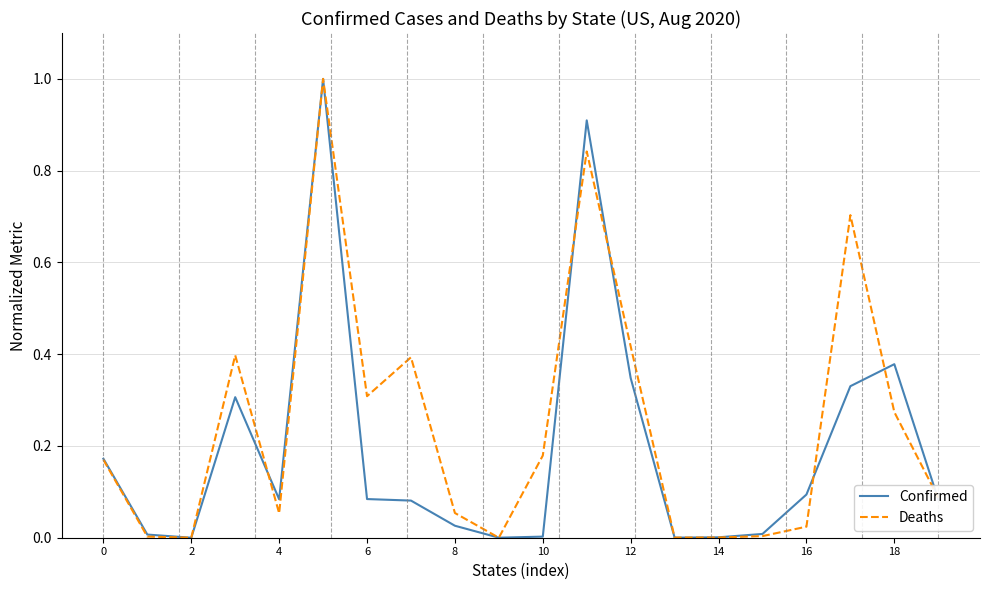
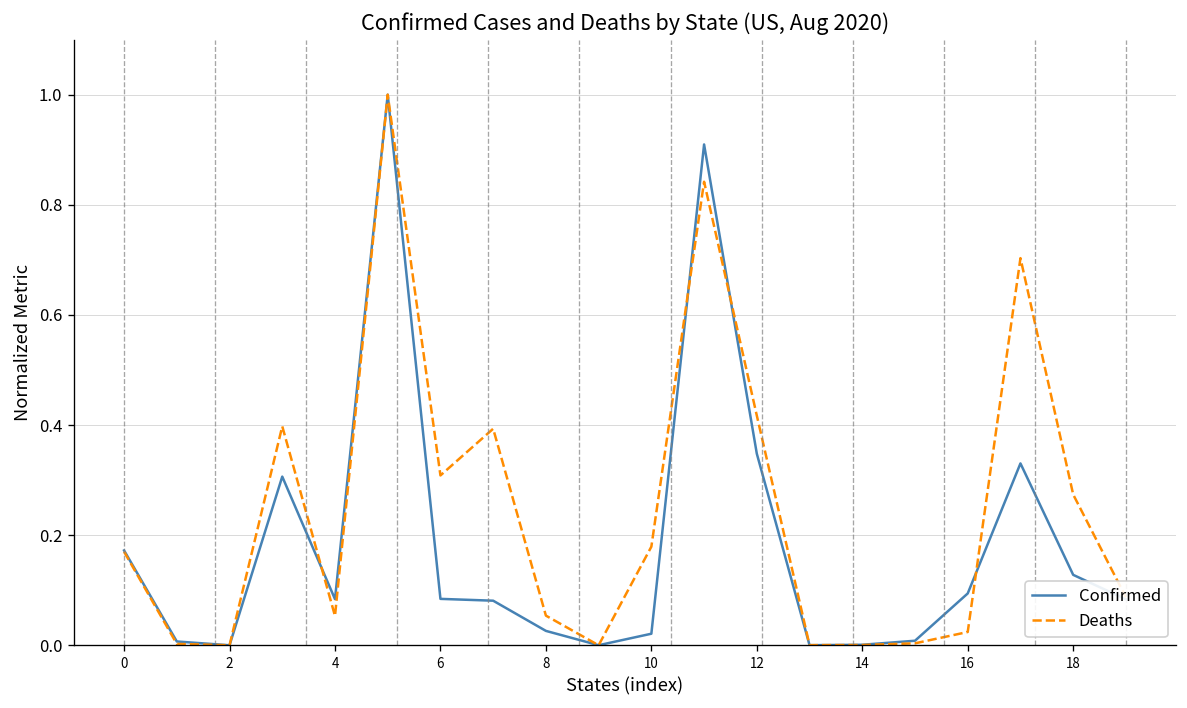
  {
    "Confirmed": {
      "4": 0.08,
      "6": 0.08,
      "8": 0.03,
-     "10": 0.00,
+     "10": 0.02,
      "12": 0.35,
      "16": 0.09,
-     "18": 0.38
+     "18": 0.13
    },
    "Deaths": {
      "4": 0.05,
      "6": 0.31,
      "8": 0.05,
      "10": 0.18,
      "12": 0.42,
      "16": 0.02,
      "18": 0.27
    }
  }
